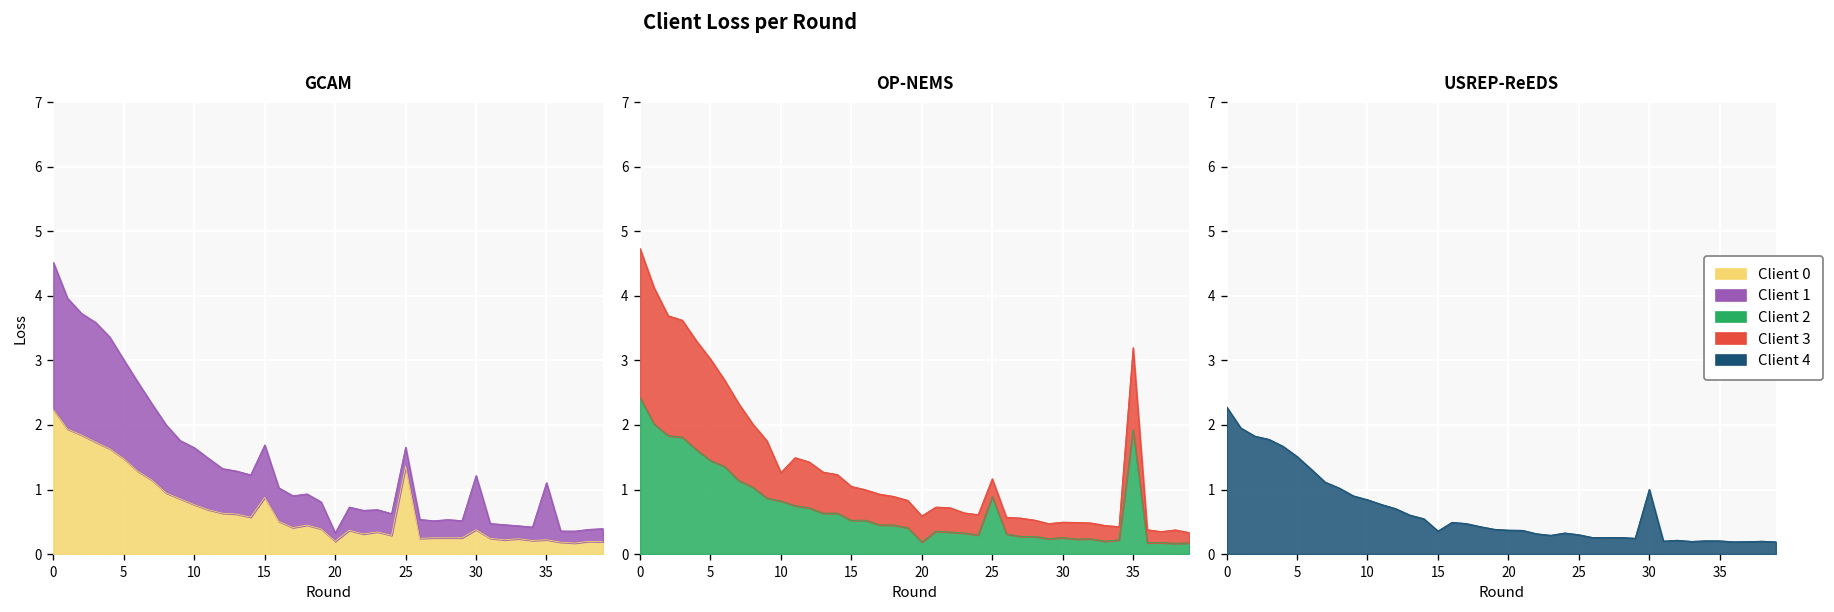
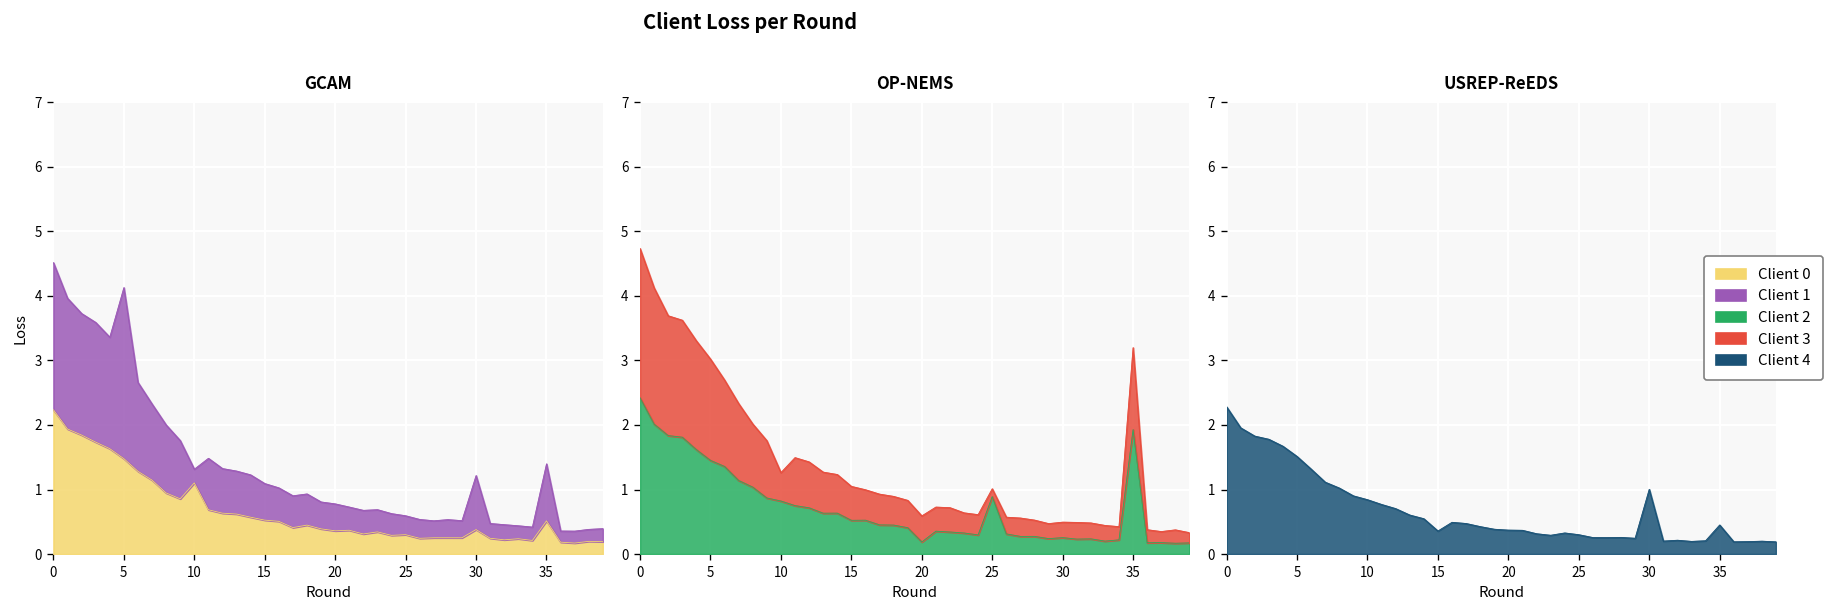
  {
    "GCAM": {
      "Client 0": {
        "0": 2.2,
        "5": 1.5,
-       "10": 0.8,
-       "15": 0.9,
-       "20": 0.2,
-       "25": 1.4,
+       "10": 1.1,
+       "15": 0.5,
+       "20": 0.4,
+       "25": 0.3,
        "30": 0.4,
-       "35": 0.2
+       "35": 0.5
      },
      "Client 1": {
        "0": 2.3,
-       "5": 1.5,
-       "10": 0.9,
-       "15": 0.8,
-       "20": 0.1,
+       "5": 2.6,
+       "10": 0.2,
+       "15": 0.6,
+       "20": 0.4,
        "25": 0.3,
        "30": 0.8,
        "35": 0.9
      }
    },
    "OP-NEMS": {
      "Client 2": {
        "0": 2.4,
        "5": 1.5,
        "10": 0.8,
        "15": 0.5,
        "20": 0.2,
        "25": 0.9,
        "30": 0.3,
        "35": 1.9
      },
      "Client 3": {
        "0": 2.3,
        "5": 1.6,
        "10": 0.4,
        "15": 0.5,
        "20": 0.4,
-       "25": 0.3,
+       "25": 0.1,
        "30": 0.2,
        "35": 1.3
      }
    },
    "USREP-ReEDS": {
      "0": 2.3,
      "5": 1.5,
      "10": 0.8,
      "15": 0.4,
      "20": 0.4,
      "25": 0.3,
      "30": 1.0,
-     "35": 0.2
+     "35": 0.5
    }
  }
